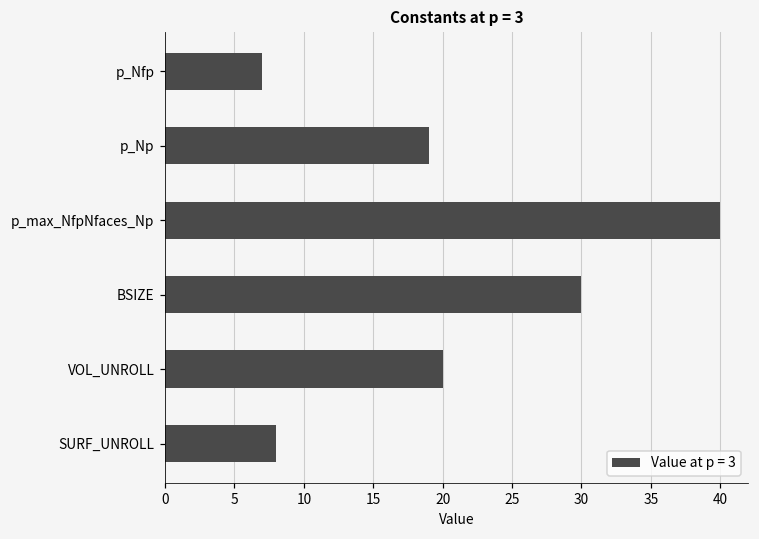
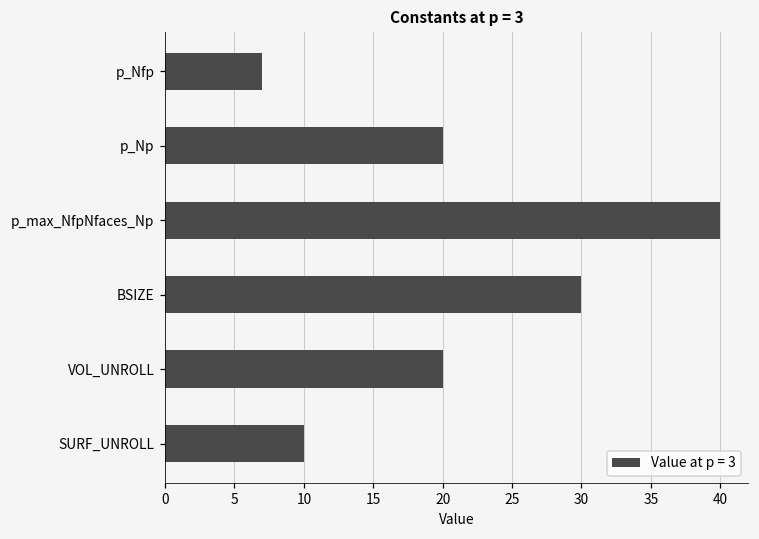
  {
    "p_Nfp": 7,
-   "p_Np": 19,
+   "p_Np": 20,
    "p_max_NfpNfaces_Np": 40,
    "BSIZE": 30,
    "VOL_UNROLL": 20,
-   "SURF_UNROLL": 8
+   "SURF_UNROLL": 10
  }
